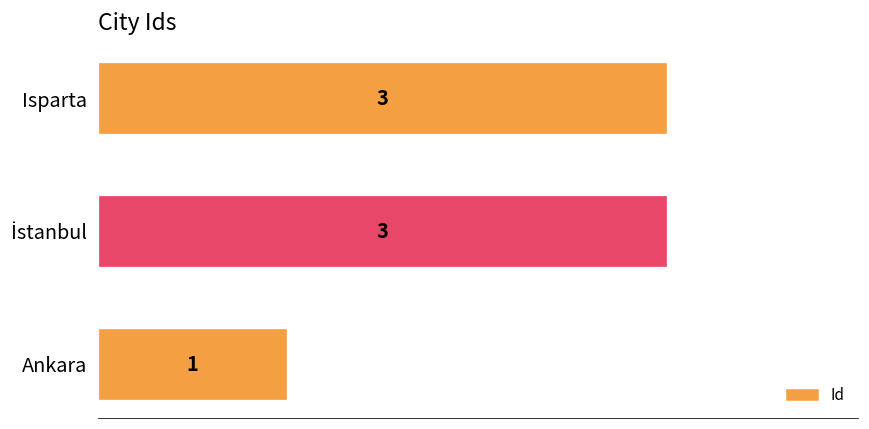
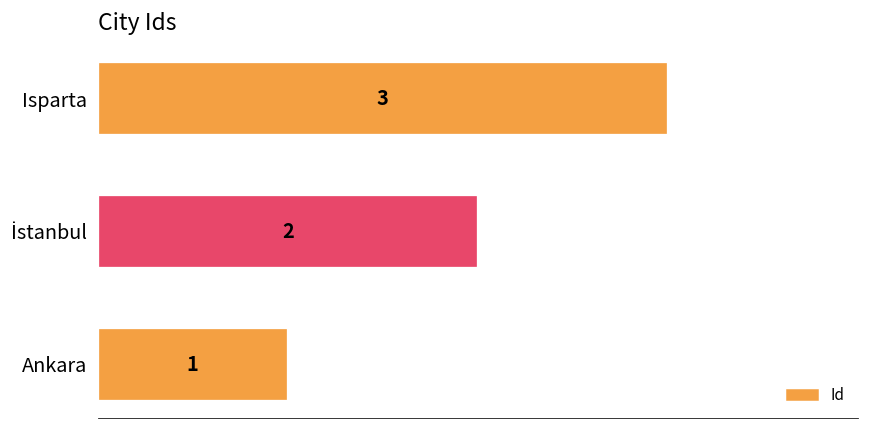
  {
    "Isparta": 3,
-   "İstanbul": 3,
+   "İstanbul": 2,
    "Ankara": 1
  }
